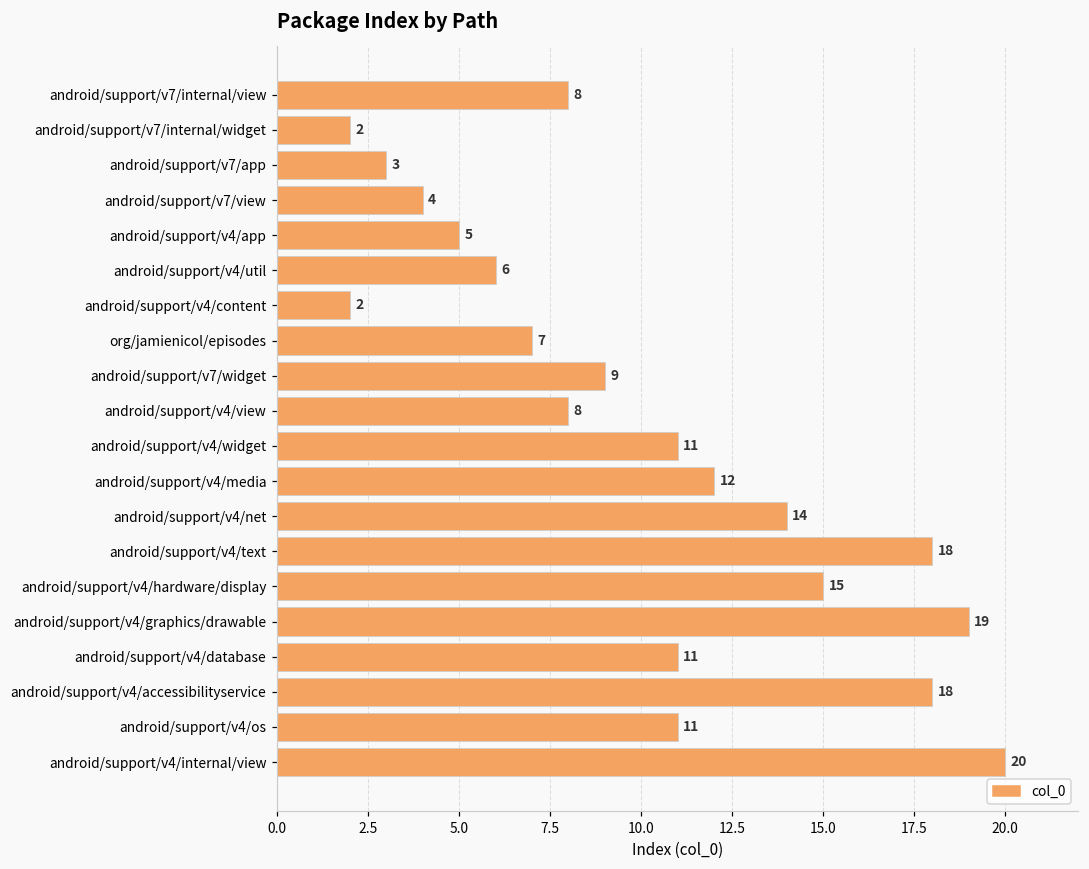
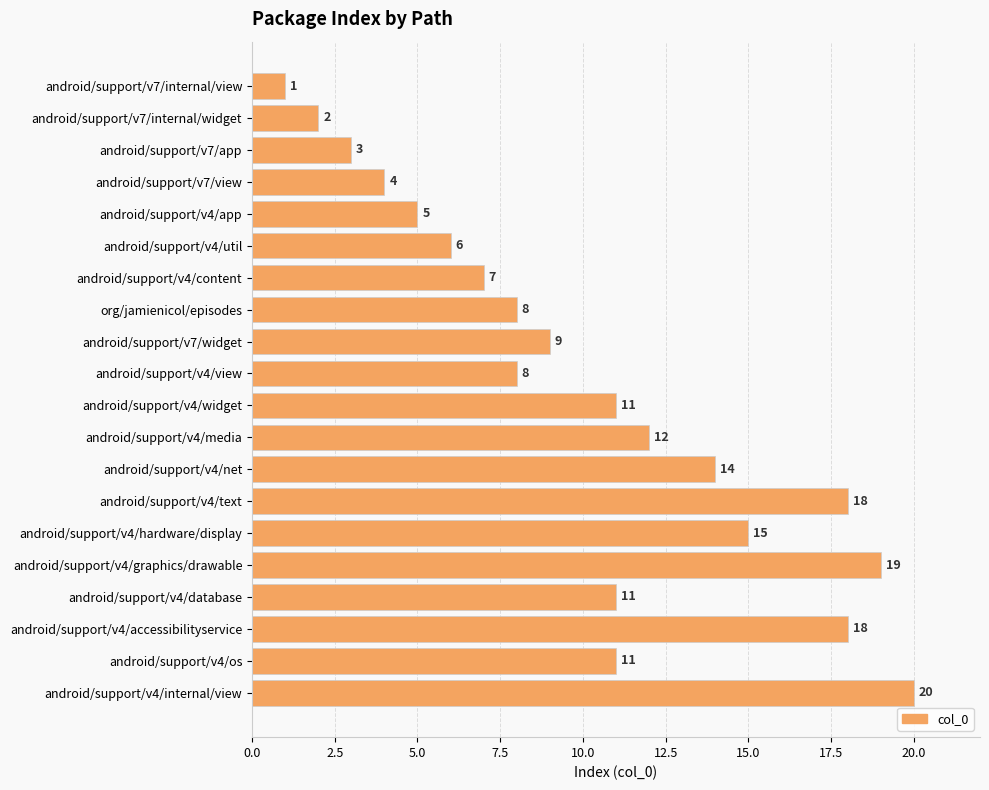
  {
-   "android/support/v7/internal/view": 8,
+   "android/support/v7/internal/view": 1,
    "android/support/v7/internal/widget": 2,
    "android/support/v7/app": 3,
    "android/support/v7/view": 4,
    "android/support/v4/app": 5,
    "android/support/v4/util": 6,
-   "android/support/v4/content": 2,
-   "org/jamienicol/episodes": 7,
+   "android/support/v4/content": 7,
+   "org/jamienicol/episodes": 8,
    "android/support/v7/widget": 9,
    "android/support/v4/view": 8,
    "android/support/v4/widget": 11,
    "android/support/v4/media": 12,
    "android/support/v4/net": 14,
    "android/support/v4/text": 18,
    "android/support/v4/hardware/display": 15,
    "android/support/v4/graphics/drawable": 19,
    "android/support/v4/database": 11,
    "android/support/v4/accessibilityservice": 18,
    "android/support/v4/os": 11,
    "android/support/v4/internal/view": 20
  }
